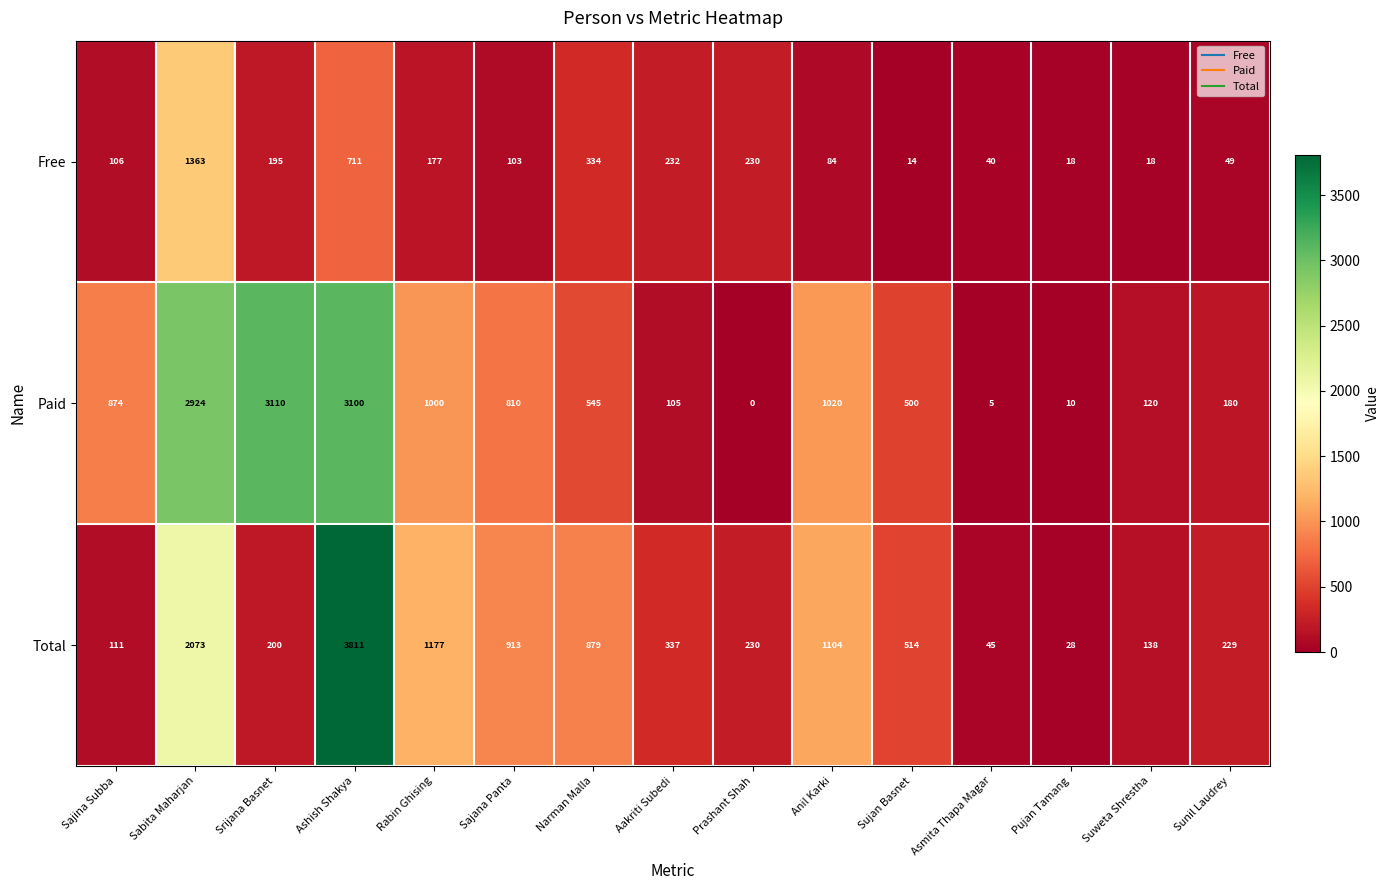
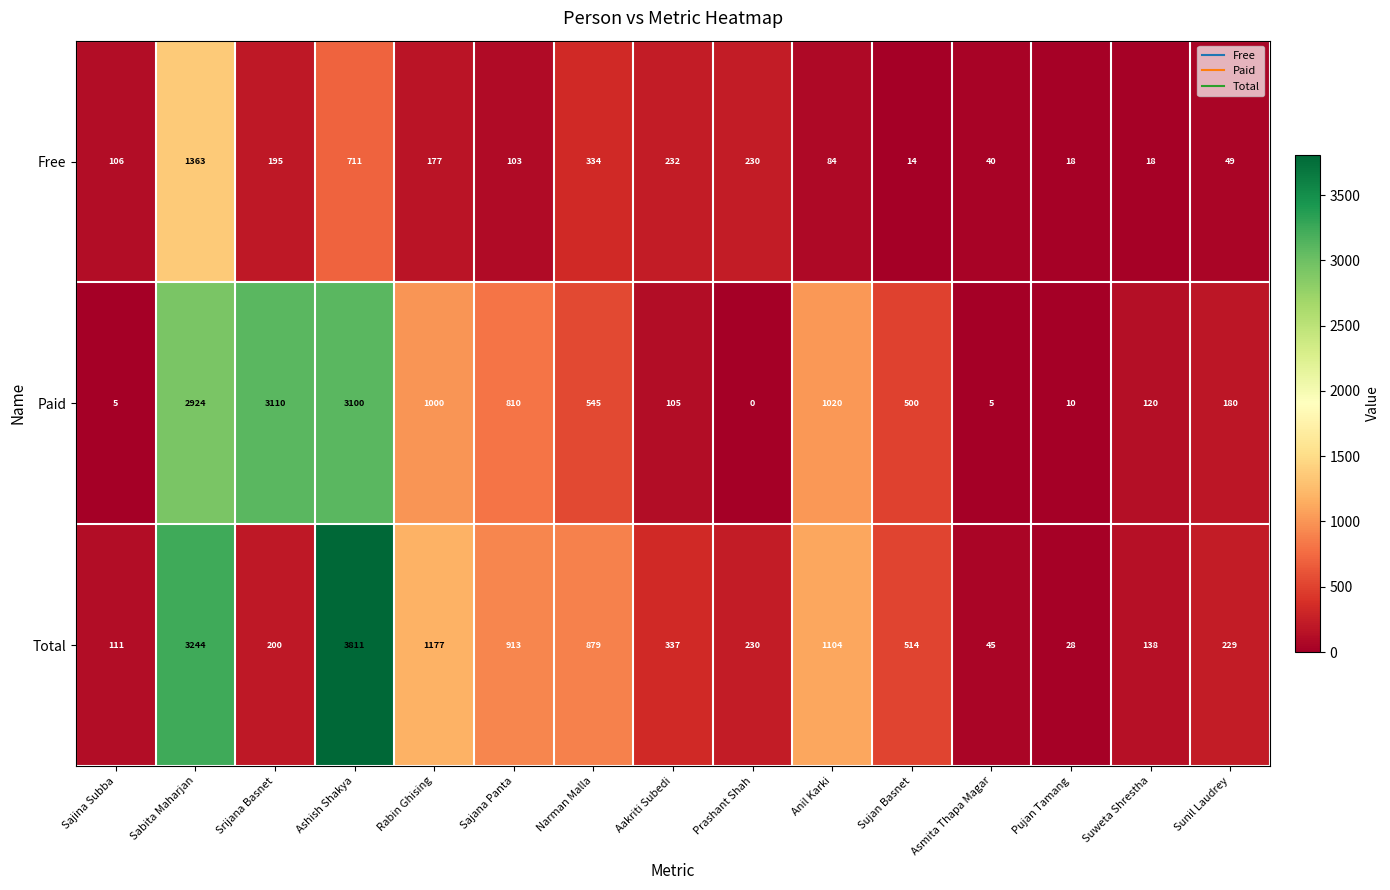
  {
    "Free": {
      "Sajina Subba": 106,
      "Sabita Maharjan": 1363,
      "Srijana Basnet": 195,
      "Ashish Shakya": 711,
      "Rabin Ghising": 177,
      "Sajana Panta": 103,
      "Narman Malla": 334,
      "Aakriti Subedi": 232,
      "Prashant Shah": 230,
      "Anil Karki": 84,
      "Sujan Basnet": 14,
      "Asmita Thapa Magar": 40,
      "Pujan Tamang": 18,
      "Suweta Shrestha": 18,
      "Sunil Laudrey": 49
    },
    "Paid": {
-     "Sajina Subba": 874,
+     "Sajina Subba": 5,
      "Sabita Maharjan": 2924,
      "Srijana Basnet": 3110,
      "Ashish Shakya": 3100,
      "Rabin Ghising": 1000,
      "Sajana Panta": 810,
      "Narman Malla": 545,
      "Aakriti Subedi": 105,
      "Prashant Shah": 0,
      "Anil Karki": 1020,
      "Sujan Basnet": 500,
      "Asmita Thapa Magar": 5,
      "Pujan Tamang": 10,
      "Suweta Shrestha": 120,
      "Sunil Laudrey": 180
    },
    "Total": {
      "Sajina Subba": 111,
-     "Sabita Maharjan": 2073,
+     "Sabita Maharjan": 3244,
      "Srijana Basnet": 200,
      "Ashish Shakya": 3811,
      "Rabin Ghising": 1177,
      "Sajana Panta": 913,
      "Narman Malla": 879,
      "Aakriti Subedi": 337,
      "Prashant Shah": 230,
      "Anil Karki": 1104,
      "Sujan Basnet": 514,
      "Asmita Thapa Magar": 45,
      "Pujan Tamang": 28,
      "Suweta Shrestha": 138,
      "Sunil Laudrey": 229
    }
  }
